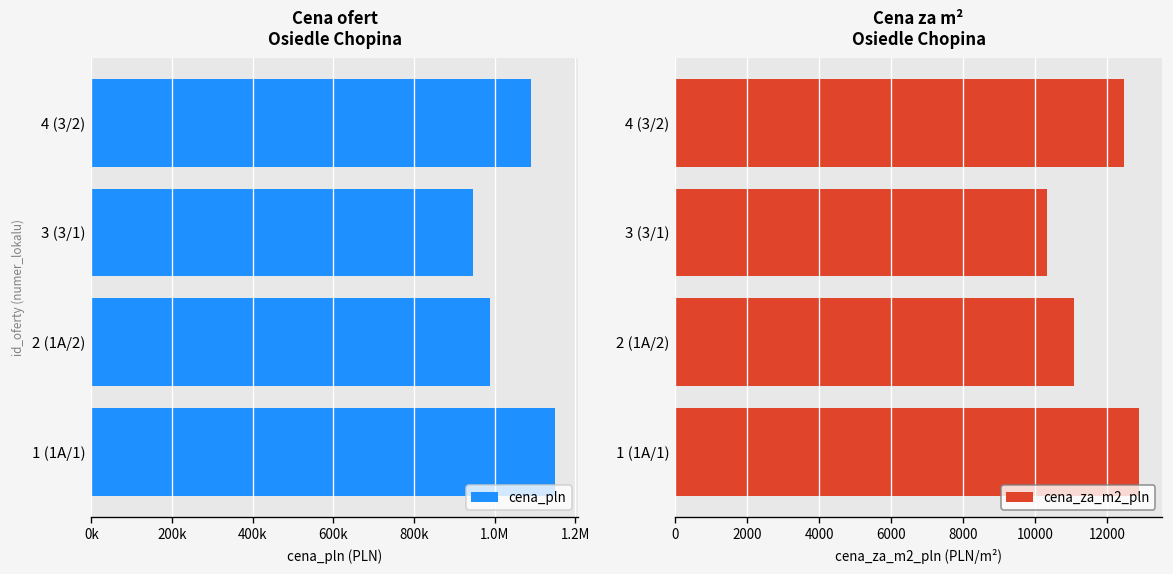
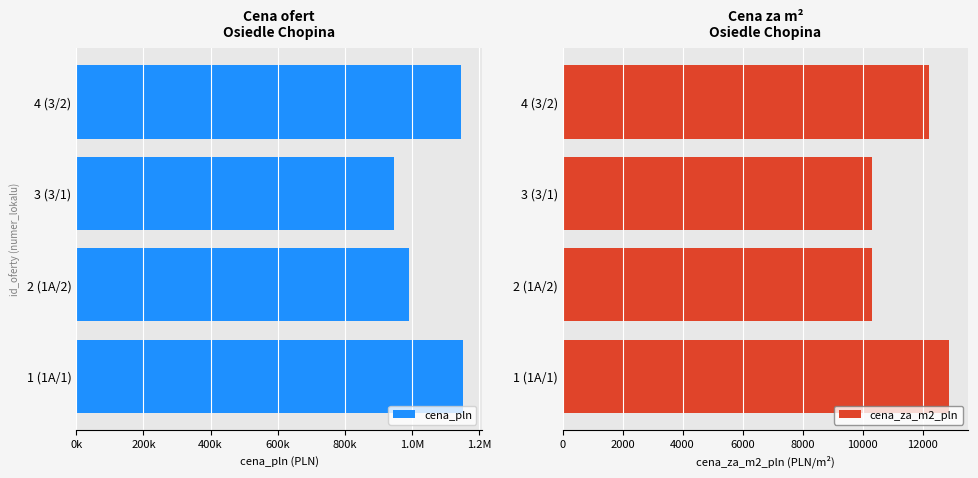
  {
    "Cena ofert Osiedle Chopina": {
-     "4 (3/2)": 1090000,
+     "4 (3/2)": 1140000,
      "3 (3/1)": 950000,
      "2 (1A/2)": 990000,
      "1 (1A/1)": 1150000
    },
    "Cena za m² Osiedle Chopina": {
-     "4 (3/2)": 12500,
+     "4 (3/2)": 12200,
      "3 (3/1)": 10300,
-     "2 (1A/2)": 11100,
+     "2 (1A/2)": 10300,
      "1 (1A/1)": 12900
    }
  }
